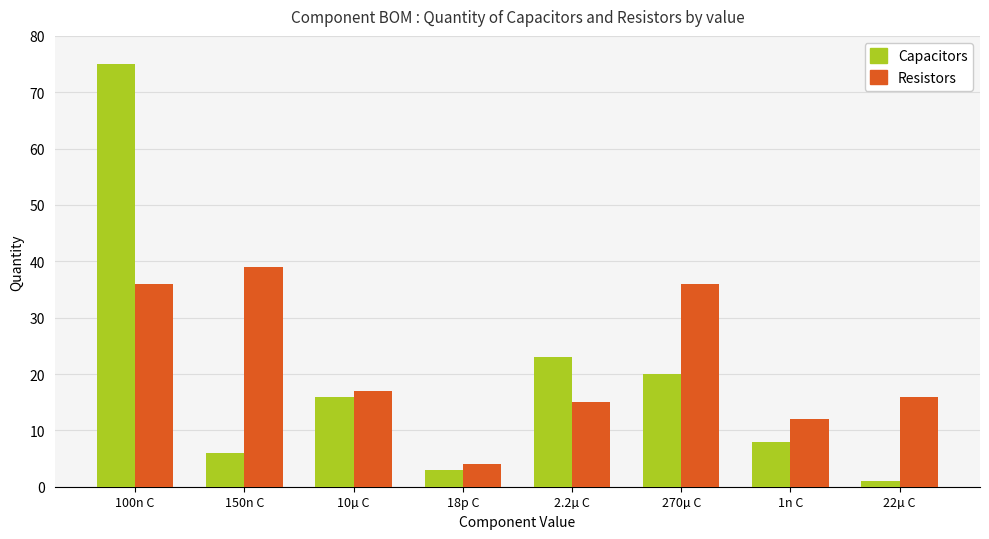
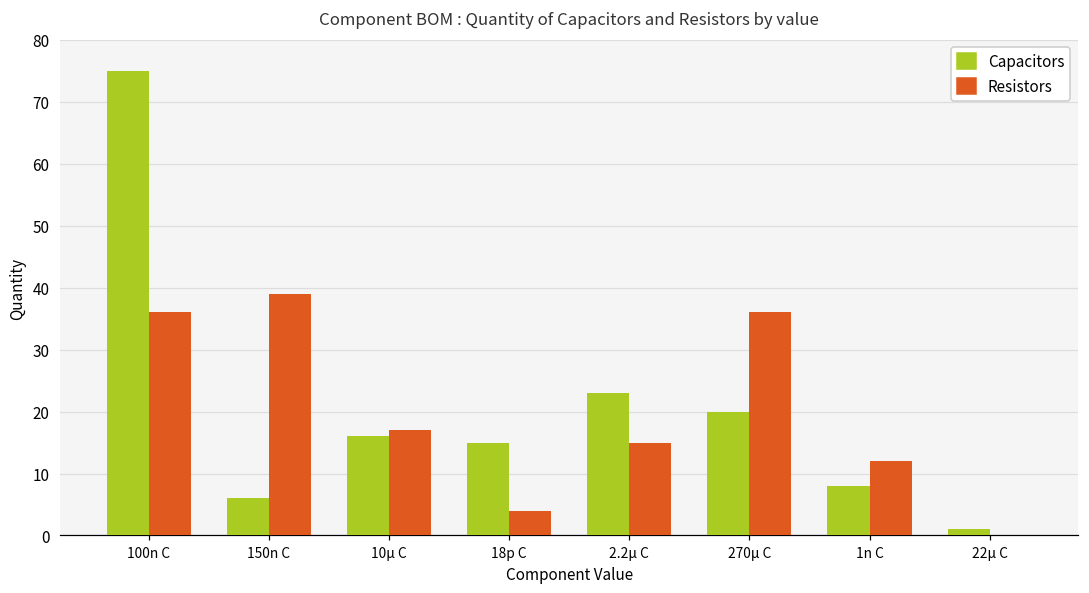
  {
    "Capacitors": {
      "100n C": 75,
      "150n C": 6,
      "10µ C": 16,
-     "18p C": 3,
+     "18p C": 15,
      "2.2µ C": 23,
      "270µ C": 20,
      "1n C": 8,
      "22µ C": 1
    },
    "Resistors": {
      "100n C": 36,
      "150n C": 39,
      "10µ C": 17,
      "18p C": 4,
      "2.2µ C": 15,
      "270µ C": 36,
      "1n C": 12,
-     "22µ C": 16
+     "22µ C": 0
    }
  }
